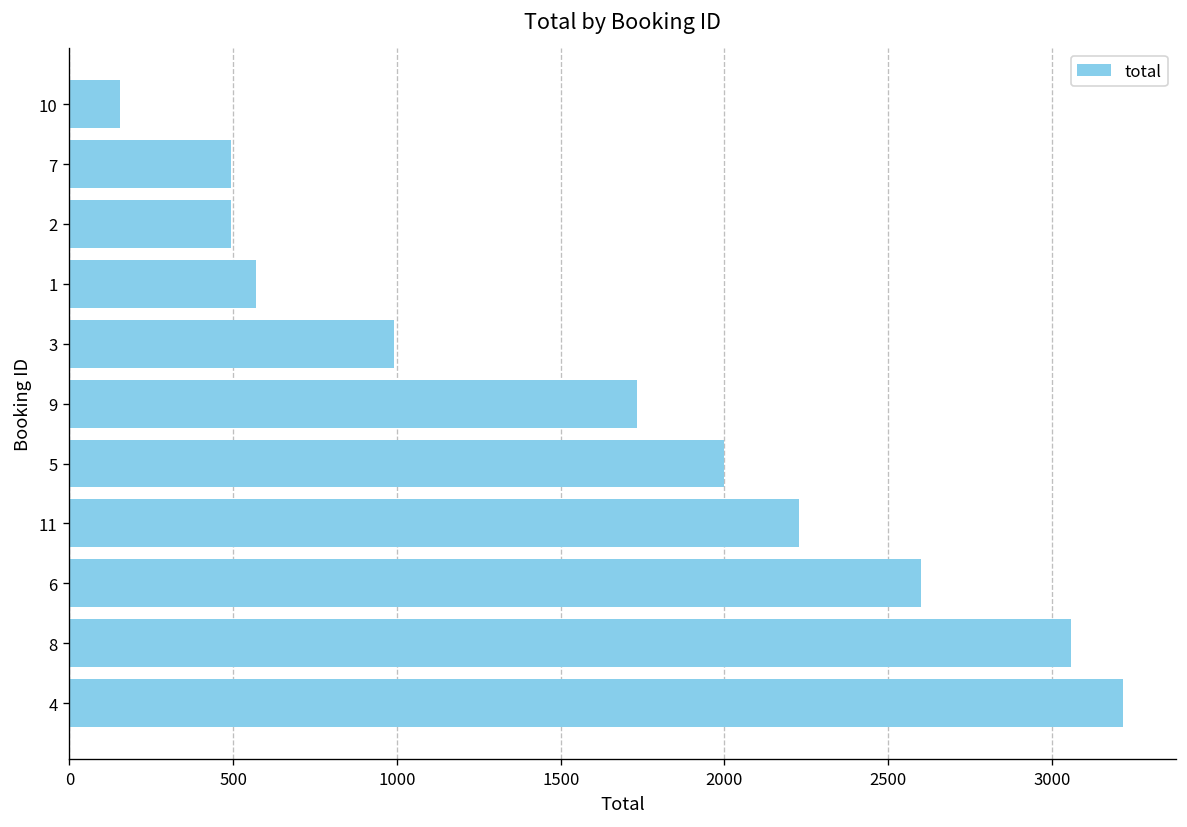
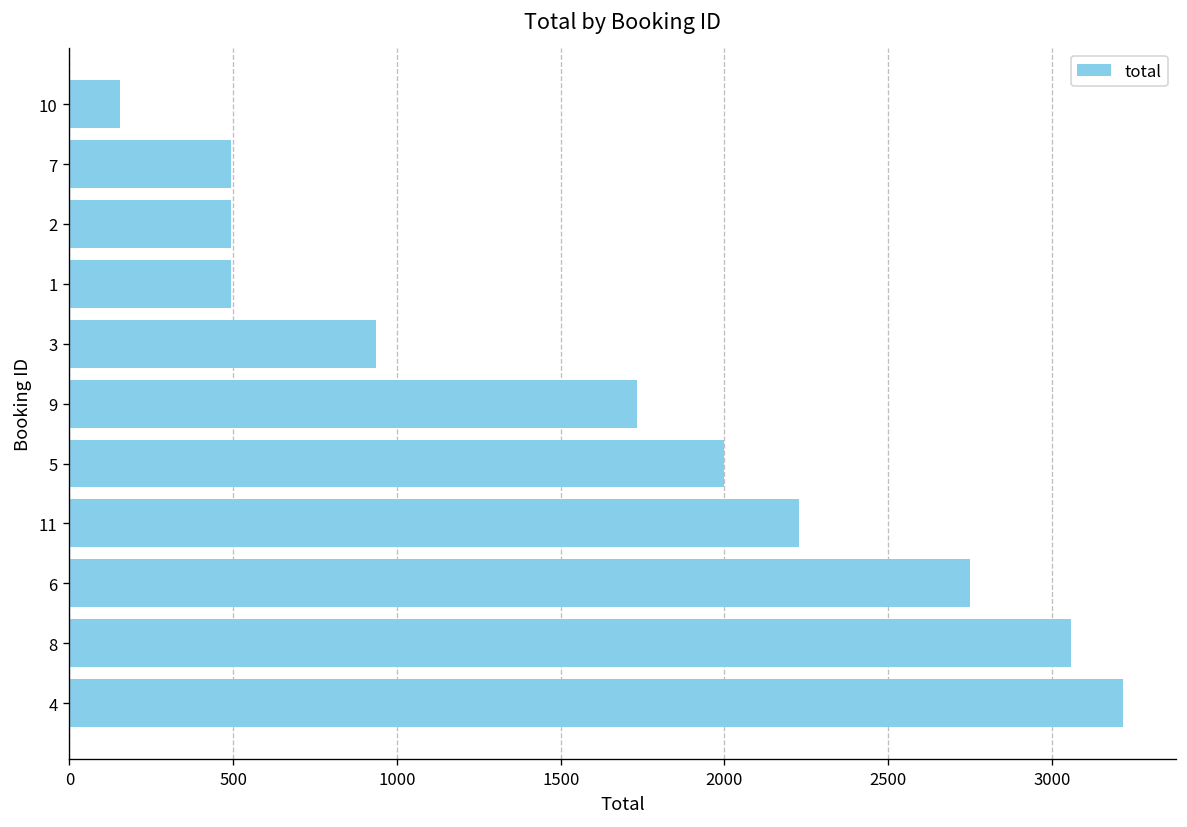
  {
    "10": 160,
    "7": 500,
    "2": 500,
-   "1": 570,
-   "3": 990,
+   "1": 500,
+   "3": 940,
    "9": 1730,
    "5": 2000,
    "11": 2230,
-   "6": 2600,
+   "6": 2750,
    "8": 3060,
    "4": 3220
  }
